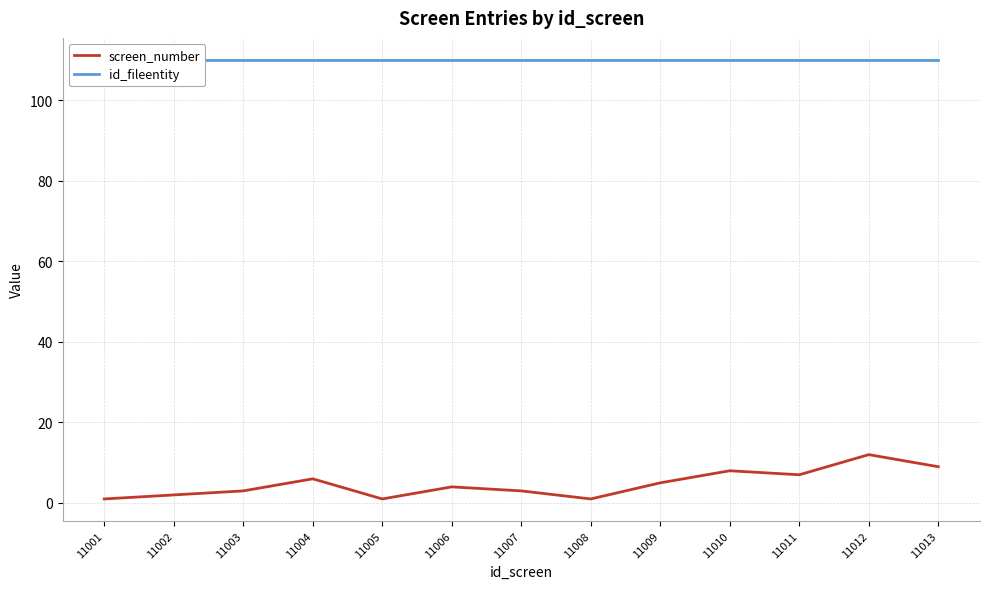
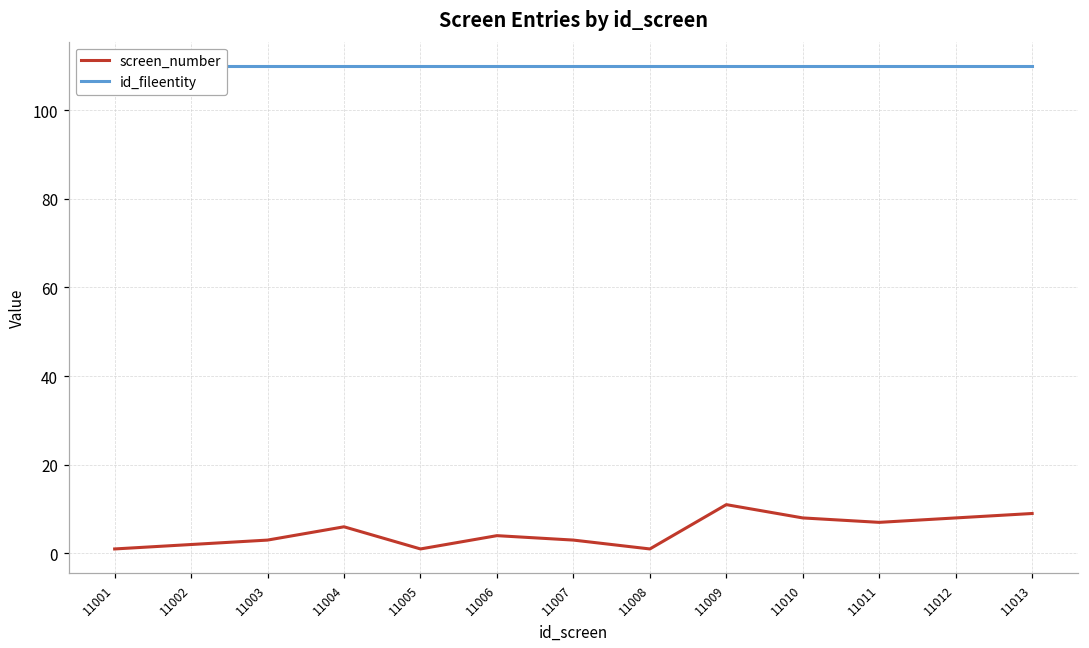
  {
    "screen_number": {
      "11001": 1,
      "11002": 2,
      "11003": 3,
      "11004": 6,
      "11005": 1,
      "11006": 4,
      "11007": 3,
      "11008": 1,
-     "11009": 5,
+     "11009": 11,
      "11010": 8,
      "11011": 7,
-     "11012": 12,
+     "11012": 8,
      "11013": 9
    },
    "id_fileentity": {
      "11003": 110,
      "11004": 110,
      "11005": 110,
      "11006": 110,
      "11007": 110,
      "11008": 110,
      "11009": 110,
      "11010": 110,
      "11011": 110,
      "11012": 110,
      "11013": 110
    }
  }
